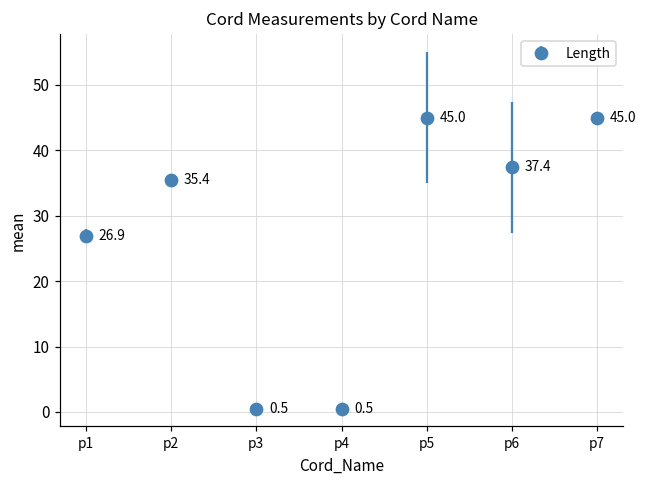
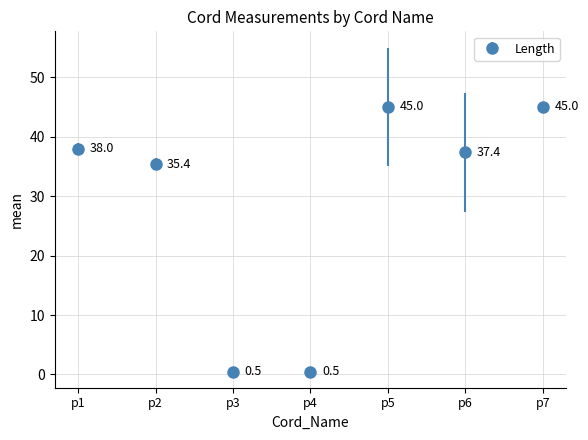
  {
-   "p1": 26.9,
+   "p1": 38.0,
    "p2": 35.4,
    "p3": 0.5,
    "p4": 0.5,
    "p5": 45.0,
    "p6": 37.4,
    "p7": 45.0
  }
